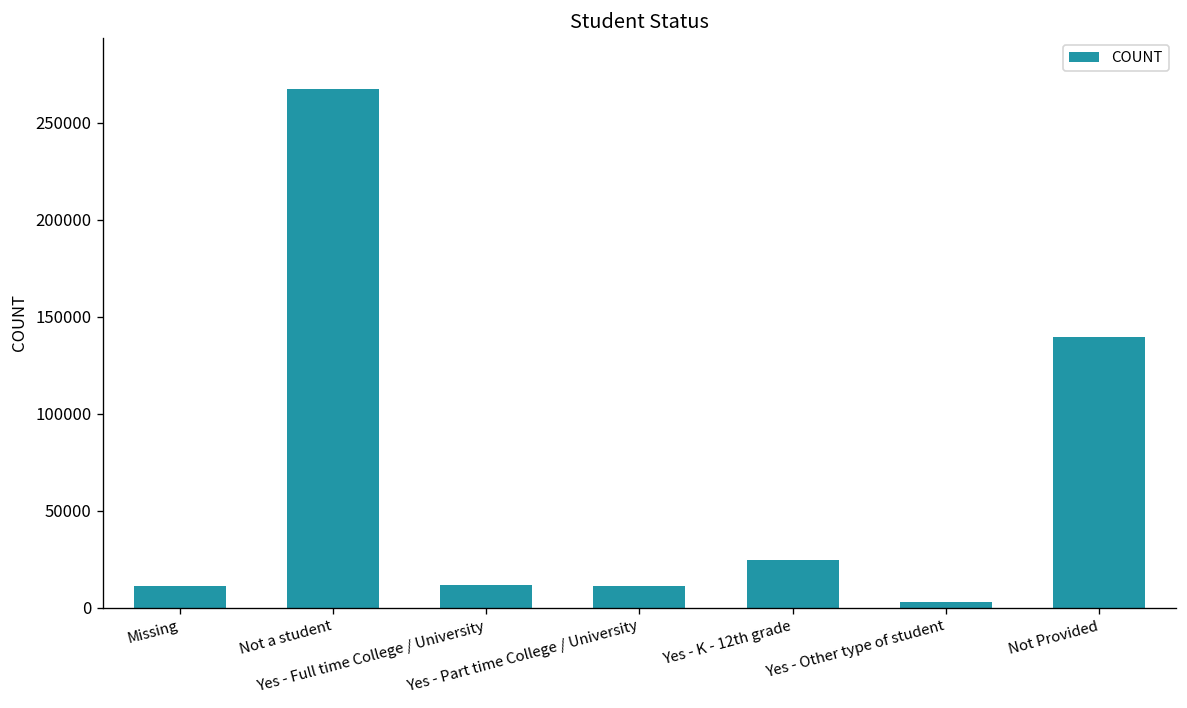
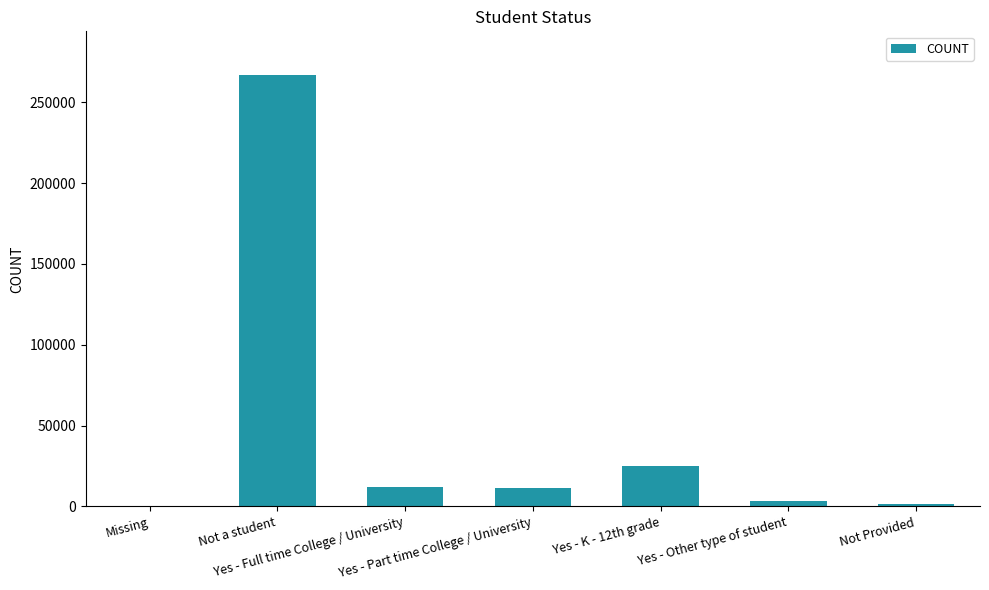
  {
-   "Missing": 11000,
+   "Missing": 0,
    "Not a student": 267000,
    "Yes - Full time College / University": 12000,
    "Yes - Part time College / University": 11000,
    "Yes - K - 12th grade": 25000,
    "Yes - Other type of student": 3000,
-   "Not Provided": 140000
+   "Not Provided": 1000
  }
